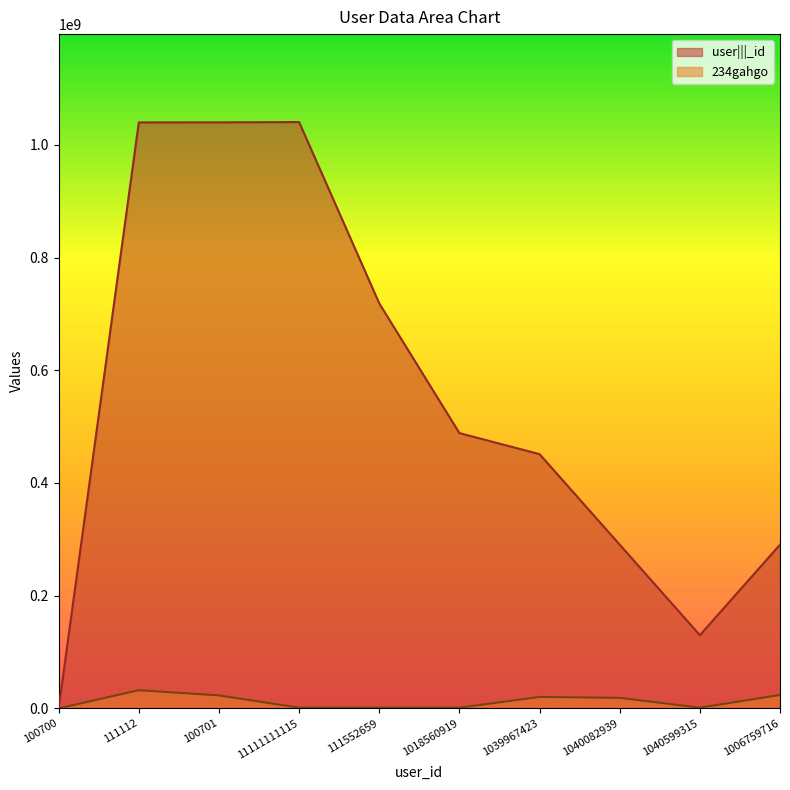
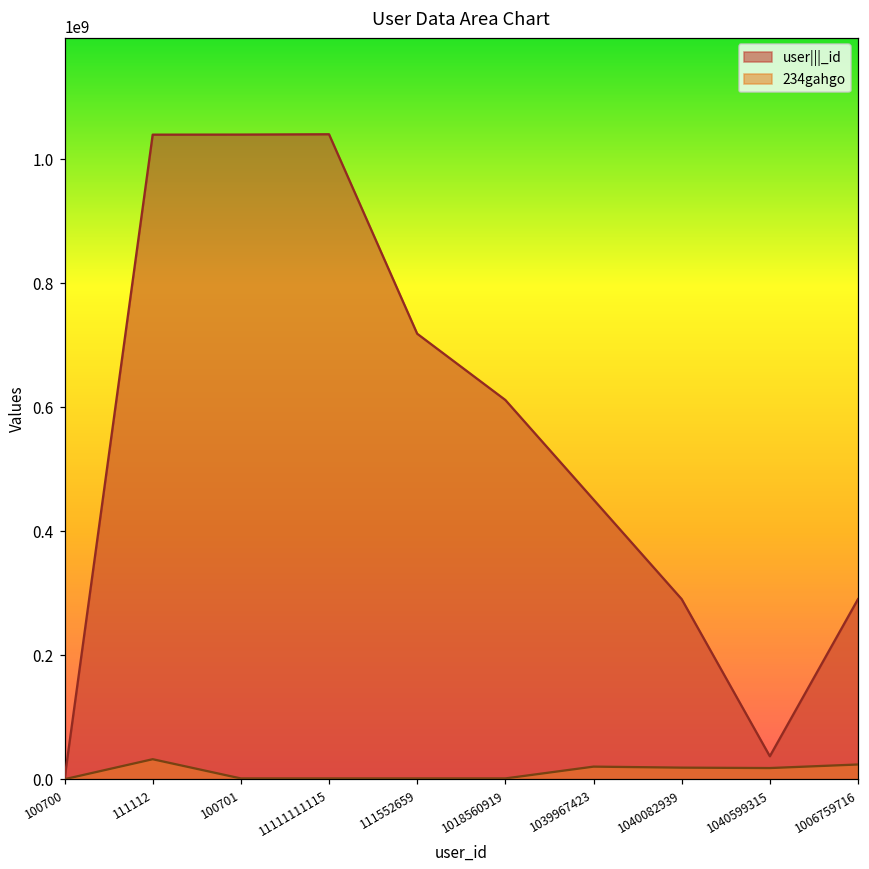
  {
    "user|||_id": {
      "111112": 1040000000,
      "100701": 1040000000,
      "11111111115": 1040000000,
      "111552659": 720000000,
-     "1018560919": 490000000,
+     "1018560919": 610000000,
      "1039967423": 450000000,
      "1040082939": 290000000,
-     "1040599315": 130000000,
+     "1040599315": 40000000,
      "1006759716": 290000000
    },
    "234gahgo": {
      "111112": 30000000,
-     "100701": 20000000,
+     "100701": 0,
      "11111111115": 0,
      "111552659": 0,
      "1018560919": 0,
      "1039967423": 20000000,
      "1040082939": 20000000,
-     "1040599315": 0,
+     "1040599315": 20000000,
      "1006759716": 20000000
    }
  }
